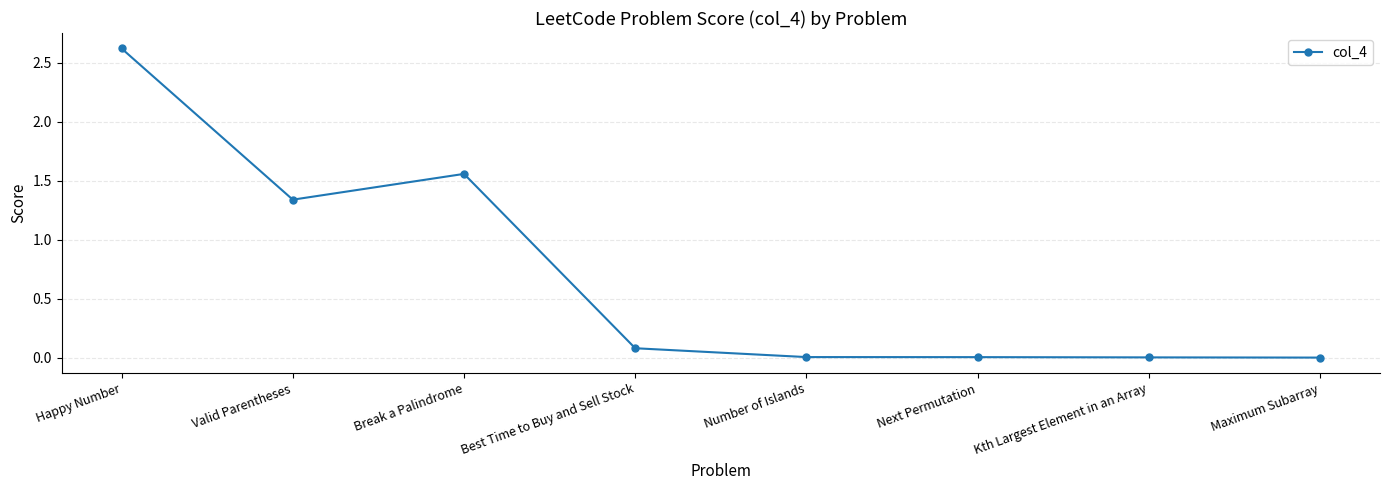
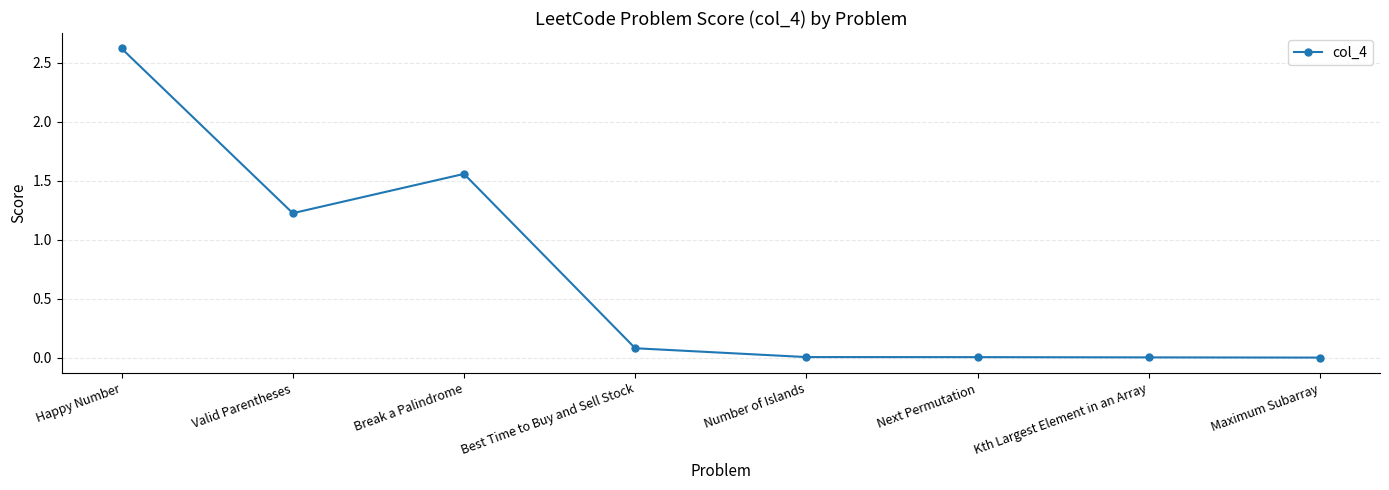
  {
    "Happy Number": 2.62,
-   "Valid Parentheses": 1.34,
+   "Valid Parentheses": 1.23,
    "Break a Palindrome": 1.56,
    "Best Time to Buy and Sell Stock": 0.08,
    "Number of Islands": 0.01,
    "Next Permutation": 0.01,
    "Kth Largest Element in an Array": 0.00,
    "Maximum Subarray": 0.00
  }
